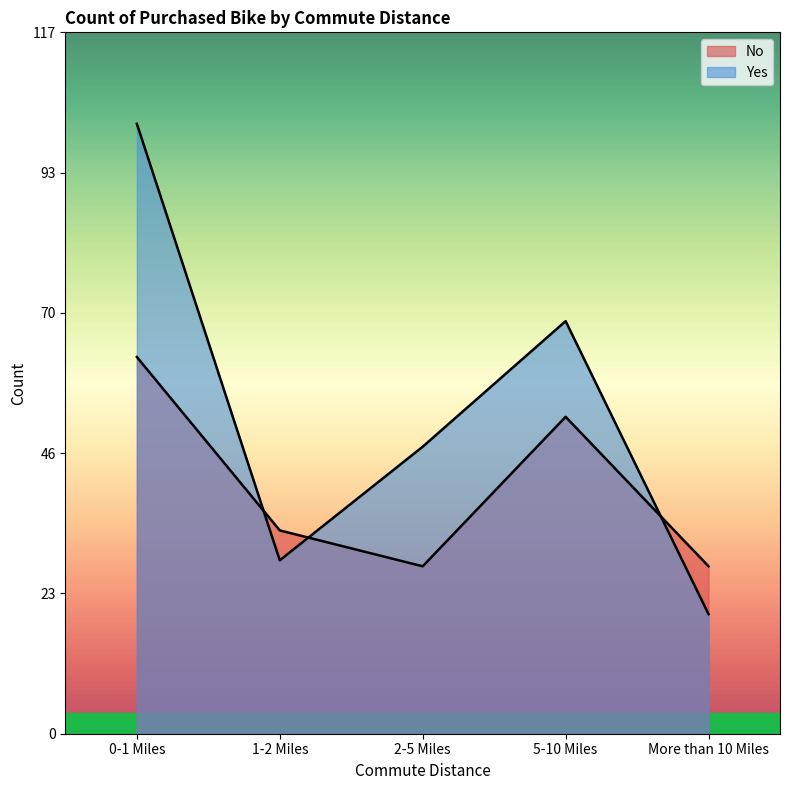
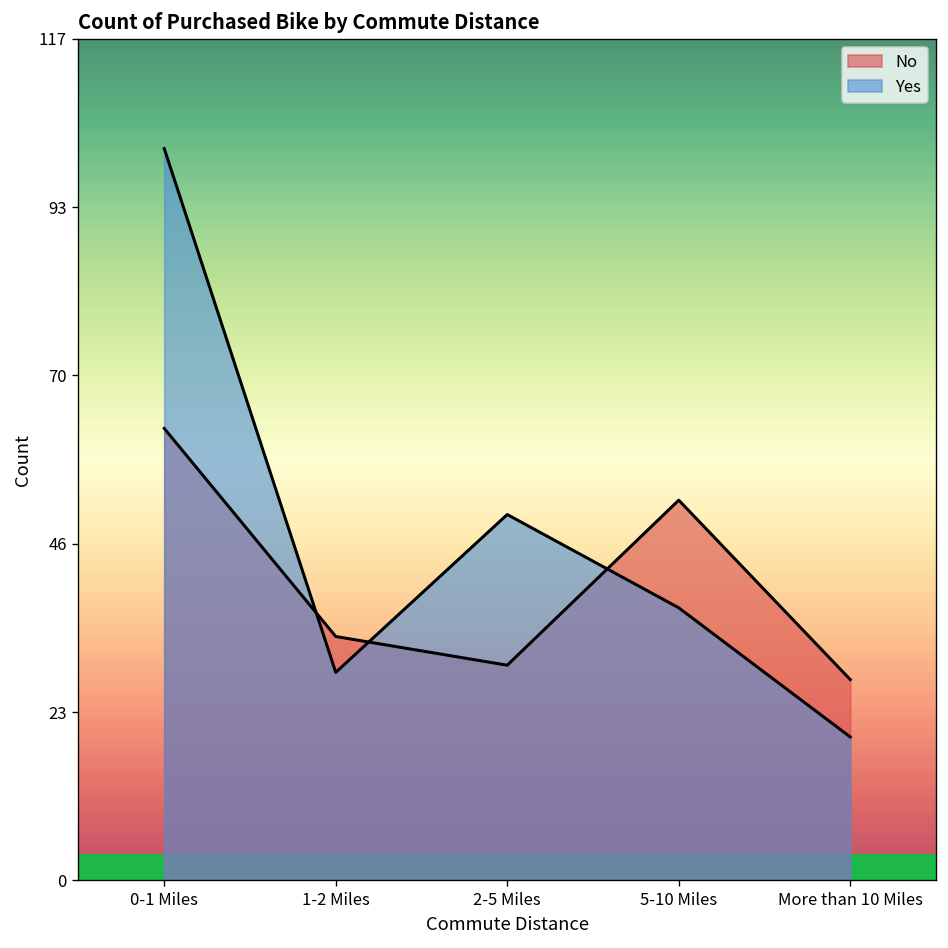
  {
    "No": {
      "0-1 Miles": 63,
      "1-2 Miles": 34,
-     "2-5 Miles": 28,
+     "2-5 Miles": 30,
      "5-10 Miles": 53,
      "More than 10 Miles": 28
    },
    "Yes": {
      "0-1 Miles": 102,
      "1-2 Miles": 29,
-     "2-5 Miles": 48,
-     "5-10 Miles": 69,
+     "2-5 Miles": 51,
+     "5-10 Miles": 38,
      "More than 10 Miles": 20
    }
  }
